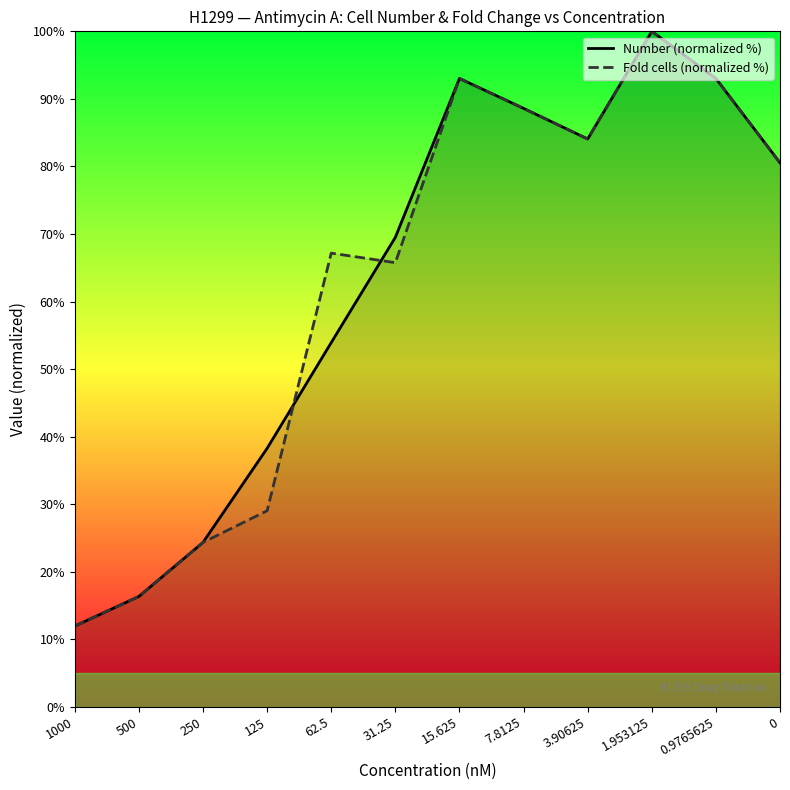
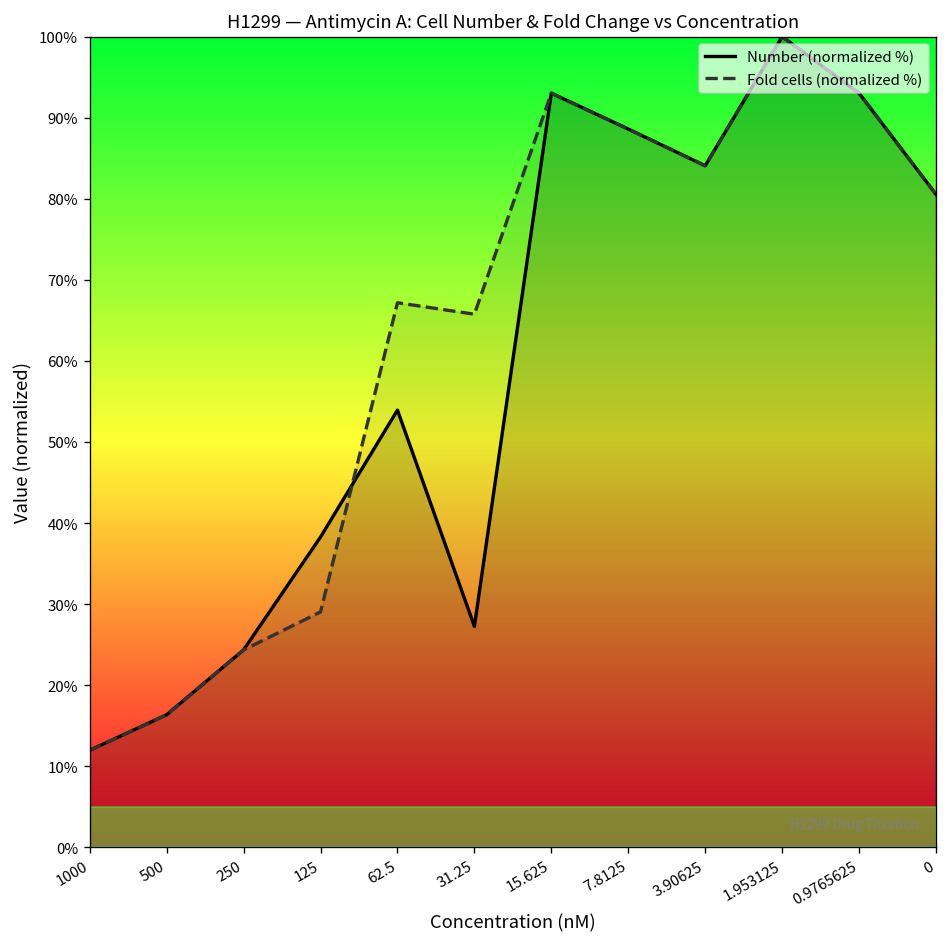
  {
    "Number (normalized %)": {
      "125": "38%",
      "62.5": "54%",
-     "31.25": "70%"
+     "31.25": "27%"
    },
    "Fold cells (normalized %)": {
      "125": "29%",
      "62.5": "67%",
      "31.25": "66%"
    }
  }
